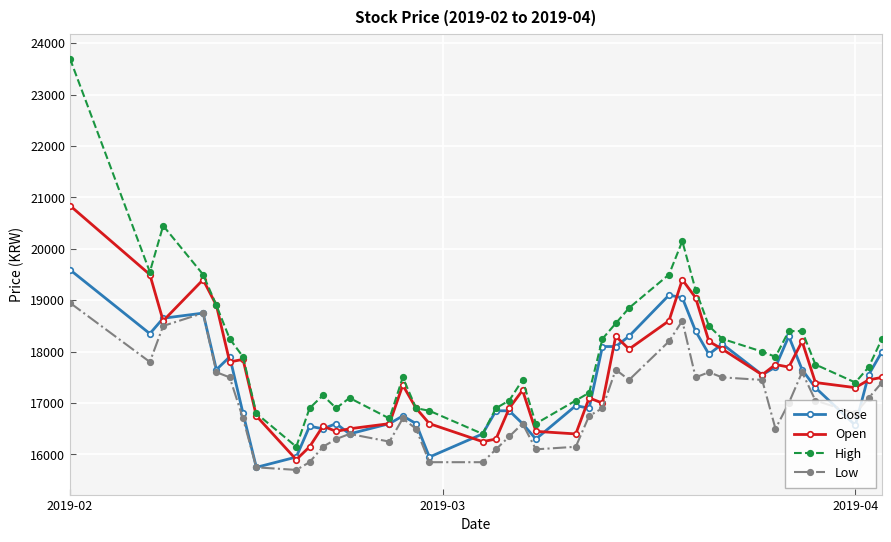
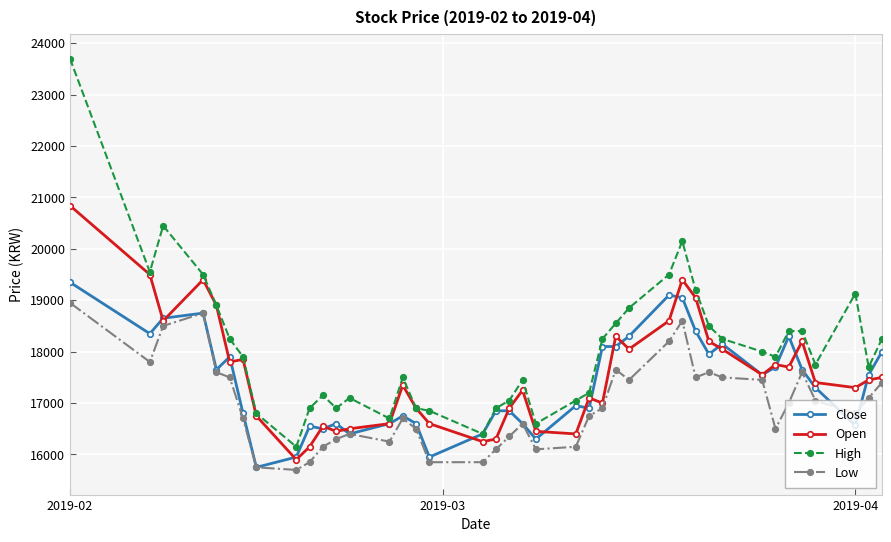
  {
    "Close": {
-     "2019-02": 19600
+     "2019-02": 19400
    },
    "Open": {
      "2019-02": 20800,
      "2019-04": 17300
    },
    "High": {
      "2019-02": 23700,
-     "2019-04": 17400
+     "2019-04": 19100
    },
    "Low": {
      "2019-02": 19000
    }
  }
